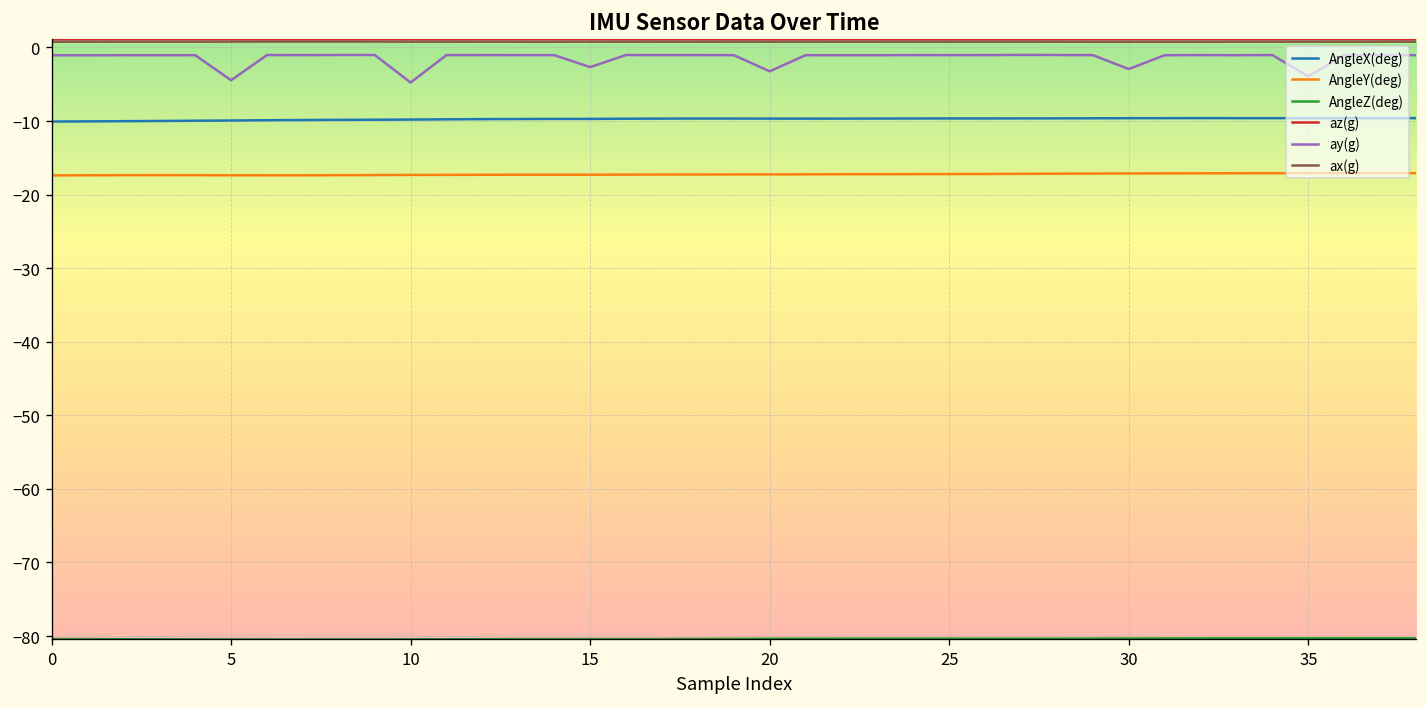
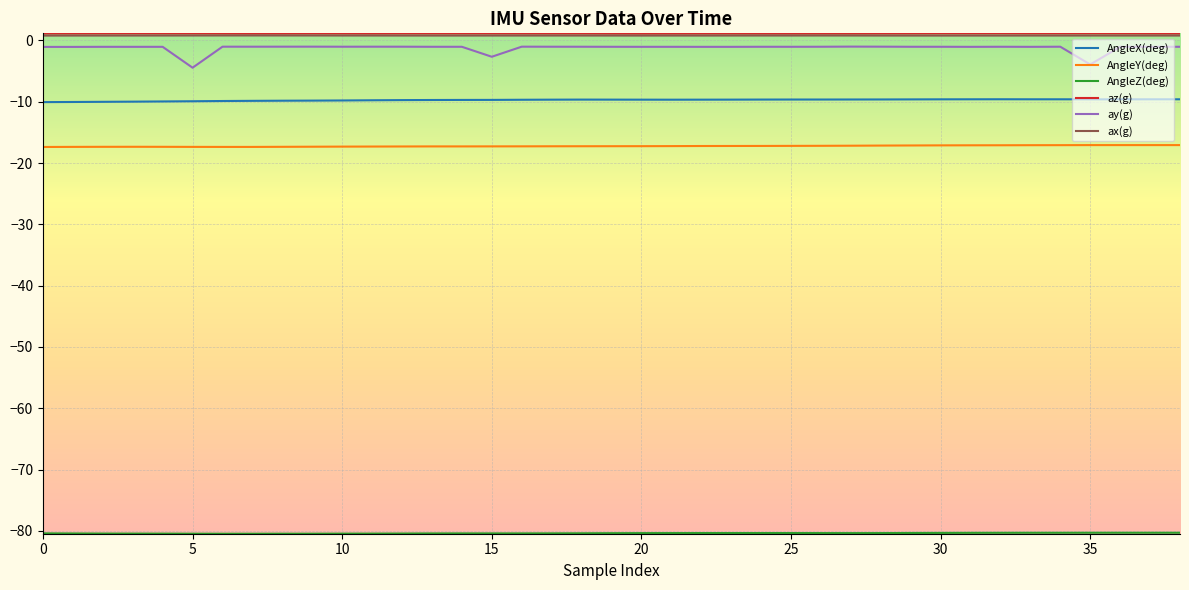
  {
    "AngleX(deg)": {
      "0": -10,
      "5": -10,
      "10": -10,
      "15": -10,
      "20": -10,
      "25": -10,
      "30": -10
    },
    "AngleY(deg)": {
      "0": -17,
      "5": -17,
      "10": -17,
      "15": -17,
      "20": -17,
      "25": -17,
      "30": -17,
      "35": -17
    },
    "AngleZ(deg)": {
      "0": -80,
      "5": -80,
      "10": -80,
      "15": -80,
      "20": -80,
      "25": -80,
      "30": -80,
      "35": -80
    },
    "ay(g)": {
      "0": -1,
      "5": -4,
-     "10": -5,
+     "10": -1,
      "15": -3,
-     "20": -3,
+     "20": -1,
      "25": -1,
-     "30": -3
+     "30": -1
    }
  }
